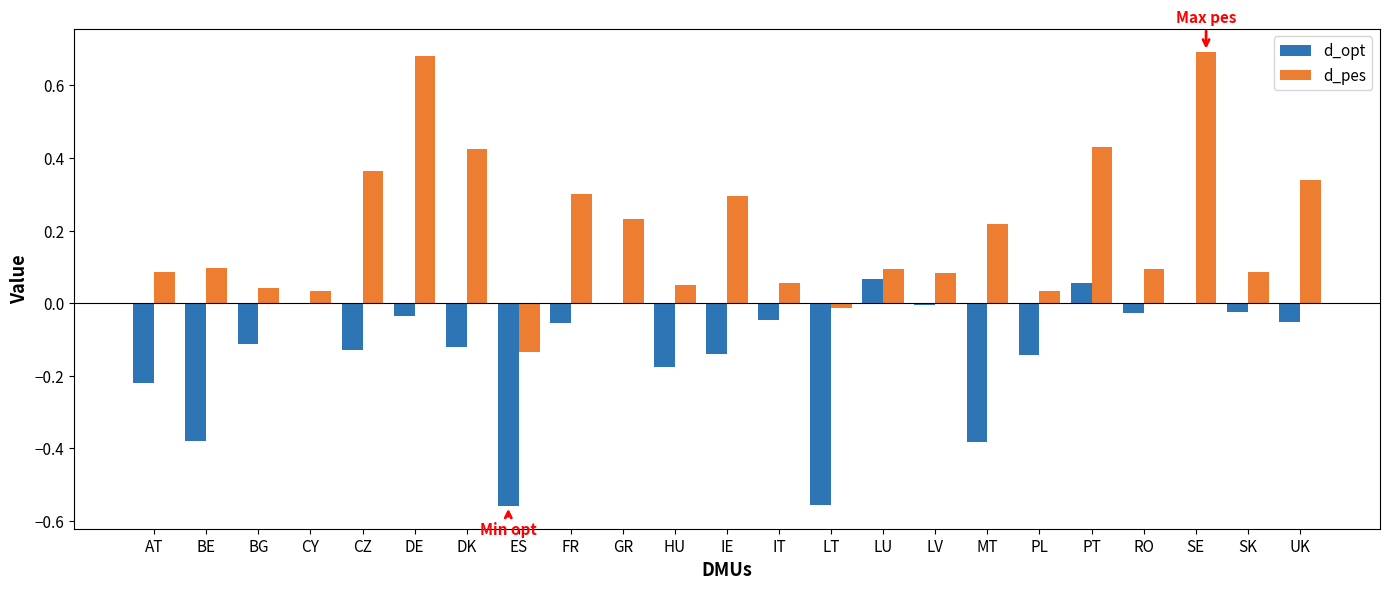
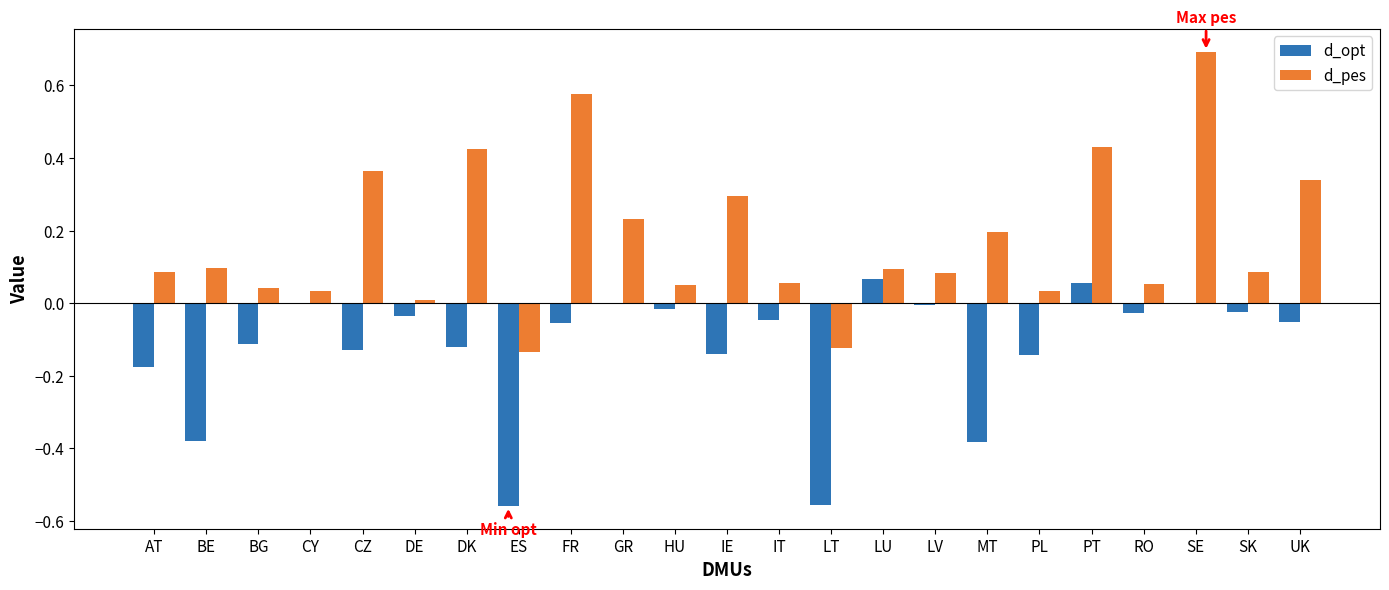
  {
    "d_opt": {
-     "AT": -0.22,
+     "AT": -0.18,
      "BE": -0.38,
      "BG": -0.11,
      "CZ": -0.13,
      "DE": -0.03,
      "DK": -0.12,
      "ES": -0.56,
      "FR": -0.05,
-     "HU": -0.18,
+     "HU": -0.02,
      "IE": -0.14,
      "IT": -0.05,
      "LT": -0.56,
      "LU": 0.07,
      "MT": -0.38,
      "PL": -0.14,
      "PT": 0.06,
      "RO": -0.03,
      "SK": -0.02,
      "UK": -0.05
    },
    "d_pes": {
      "AT": 0.08,
      "BE": 0.10,
      "BG": 0.04,
      "CY": 0.03,
      "CZ": 0.37,
-     "DE": 0.68,
+     "DE": 0.01,
      "DK": 0.42,
      "ES": -0.13,
-     "FR": 0.30,
+     "FR": 0.58,
      "GR": 0.23,
      "HU": 0.05,
      "IE": 0.29,
      "IT": 0.05,
-     "LT": -0.01,
+     "LT": -0.12,
      "LU": 0.09,
      "LV": 0.08,
-     "MT": 0.22,
+     "MT": 0.20,
      "PL": 0.03,
      "PT": 0.43,
-     "RO": 0.09,
+     "RO": 0.05,
      "SE": 0.69,
      "SK": 0.09,
      "UK": 0.34
    }
  }
